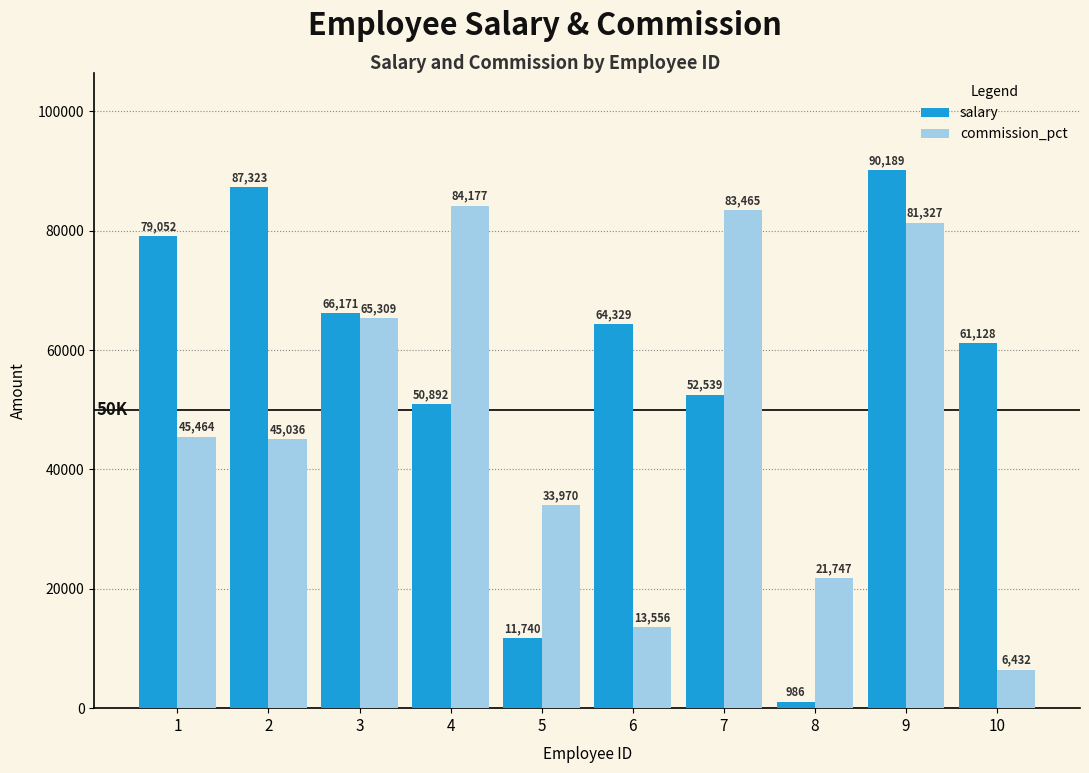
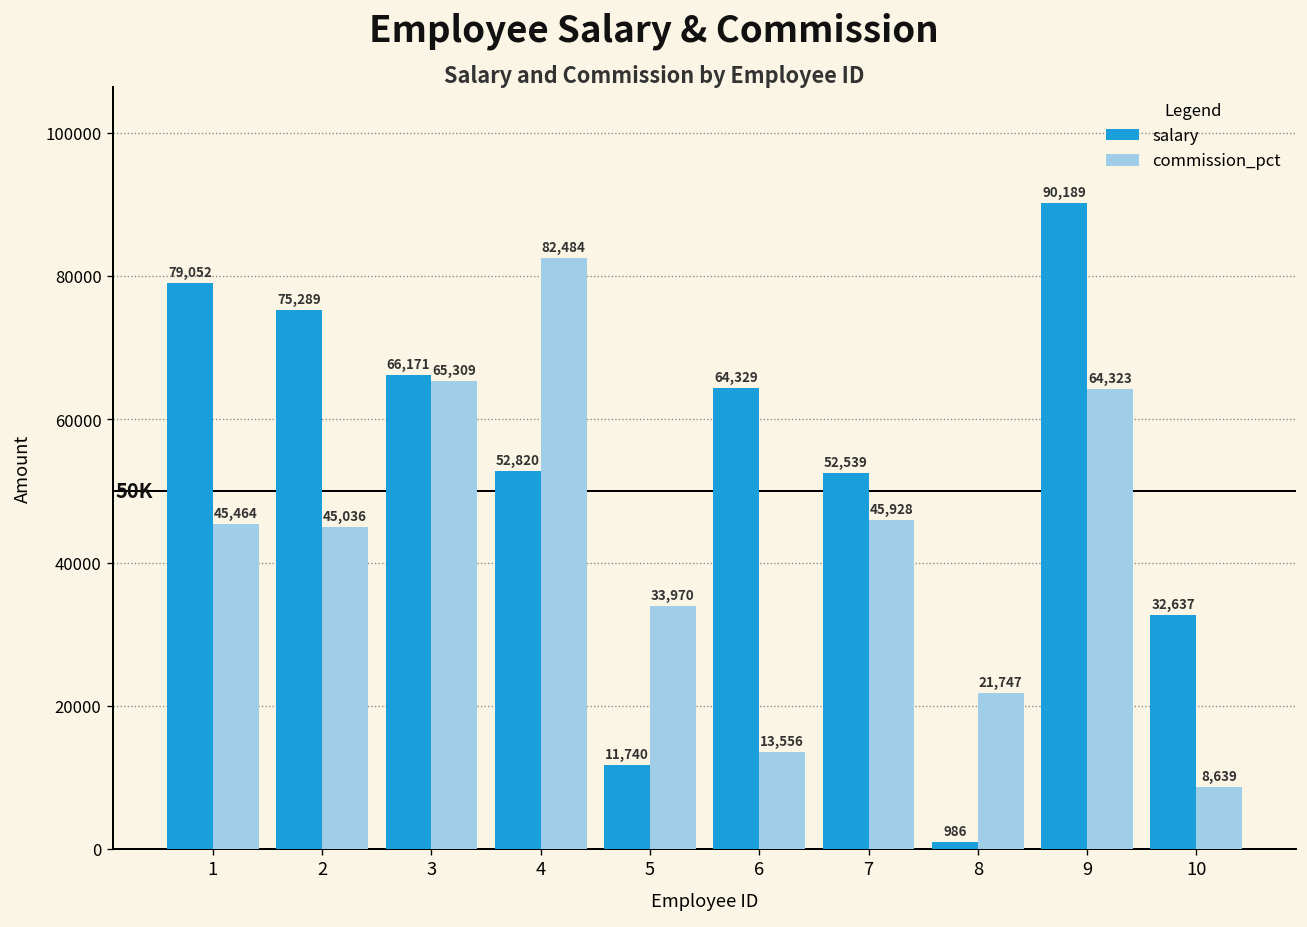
  {
    "salary": {
      "1": "79,052",
-     "2": "87,323",
+     "2": "75,289",
      "3": "66,171",
-     "4": "50,892",
+     "4": "52,820",
      "5": "11,740",
      "6": "64,329",
      "7": "52,539",
      "8": "986",
      "9": "90,189",
-     "10": "61,128"
+     "10": "32,637"
    },
    "commission_pct": {
      "1": "45,464",
      "2": "45,036",
      "3": "65,309",
-     "4": "84,177",
+     "4": "82,484",
      "5": "33,970",
      "6": "13,556",
-     "7": "83,465",
+     "7": "45,928",
      "8": "21,747",
-     "9": "81,327",
-     "10": "6,432"
+     "9": "64,323",
+     "10": "8,639"
    }
  }
